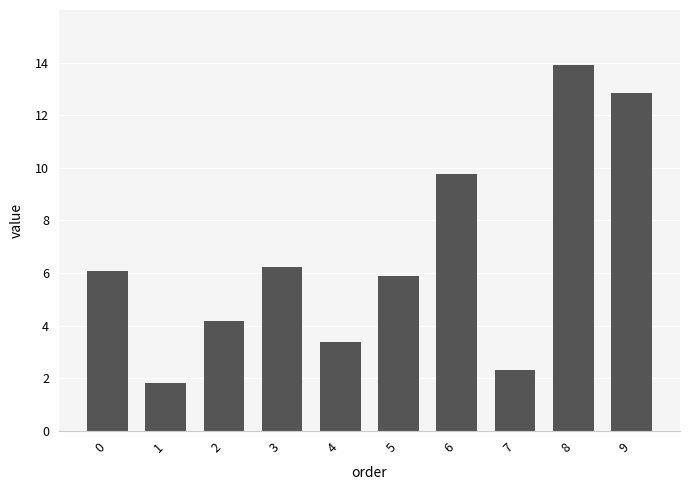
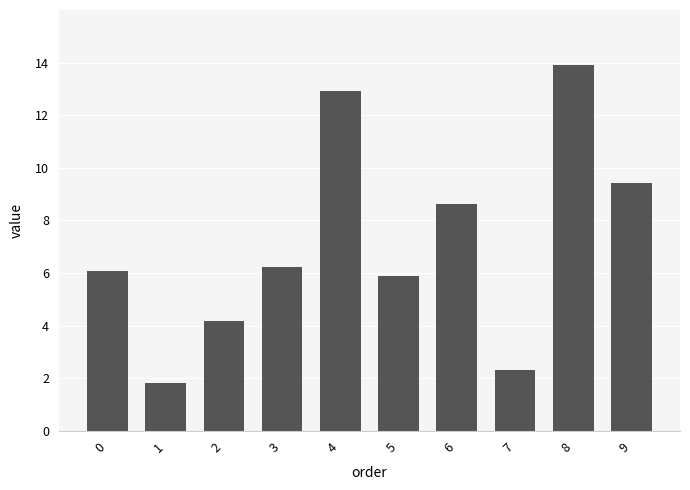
  {
    "0": 6.1,
    "1": 1.8,
    "2": 4.2,
    "3": 6.2,
-   "4": 3.4,
+   "4": 12.9,
    "5": 5.9,
-   "6": 9.8,
+   "6": 8.6,
    "7": 2.3,
    "8": 13.9,
-   "9": 12.8
+   "9": 9.4
  }
